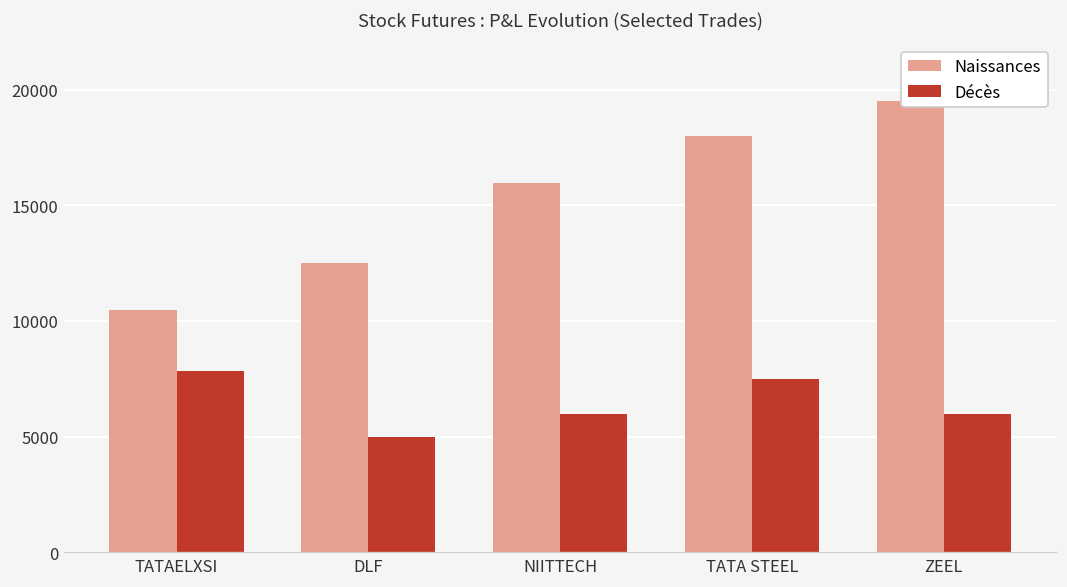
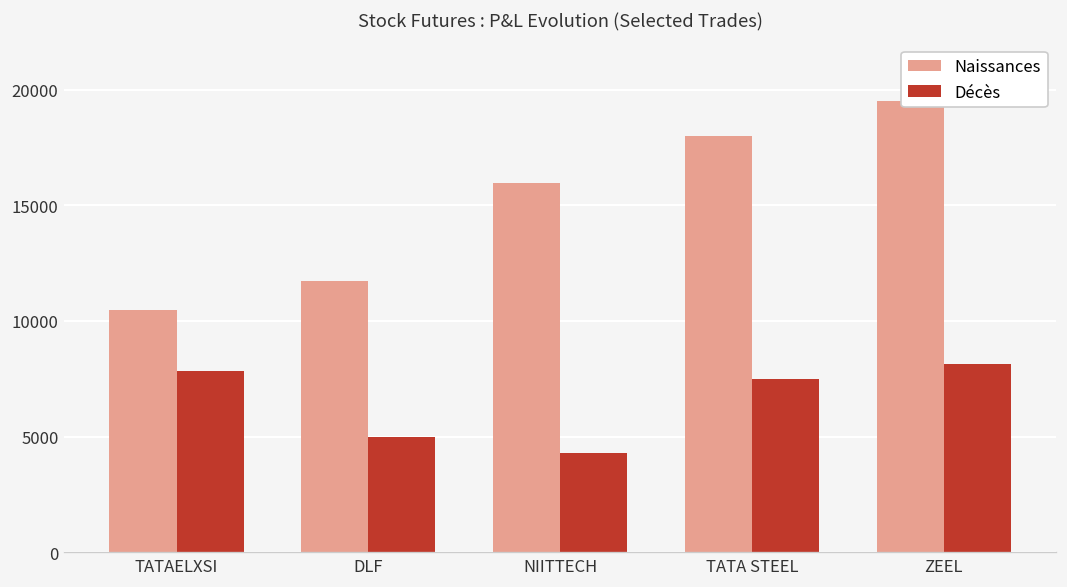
  {
    "Naissances": {
      "TATAELXSI": 10500,
-     "DLF": 12500,
+     "DLF": 11700,
      "NIITTECH": 16000,
      "TATA STEEL": 18000
    },
    "Décès": {
      "TATAELXSI": 7800,
      "DLF": 5000,
-     "NIITTECH": 6000,
+     "NIITTECH": 4300,
      "TATA STEEL": 7500,
-     "ZEEL": 6000
+     "ZEEL": 8100
    }
  }
